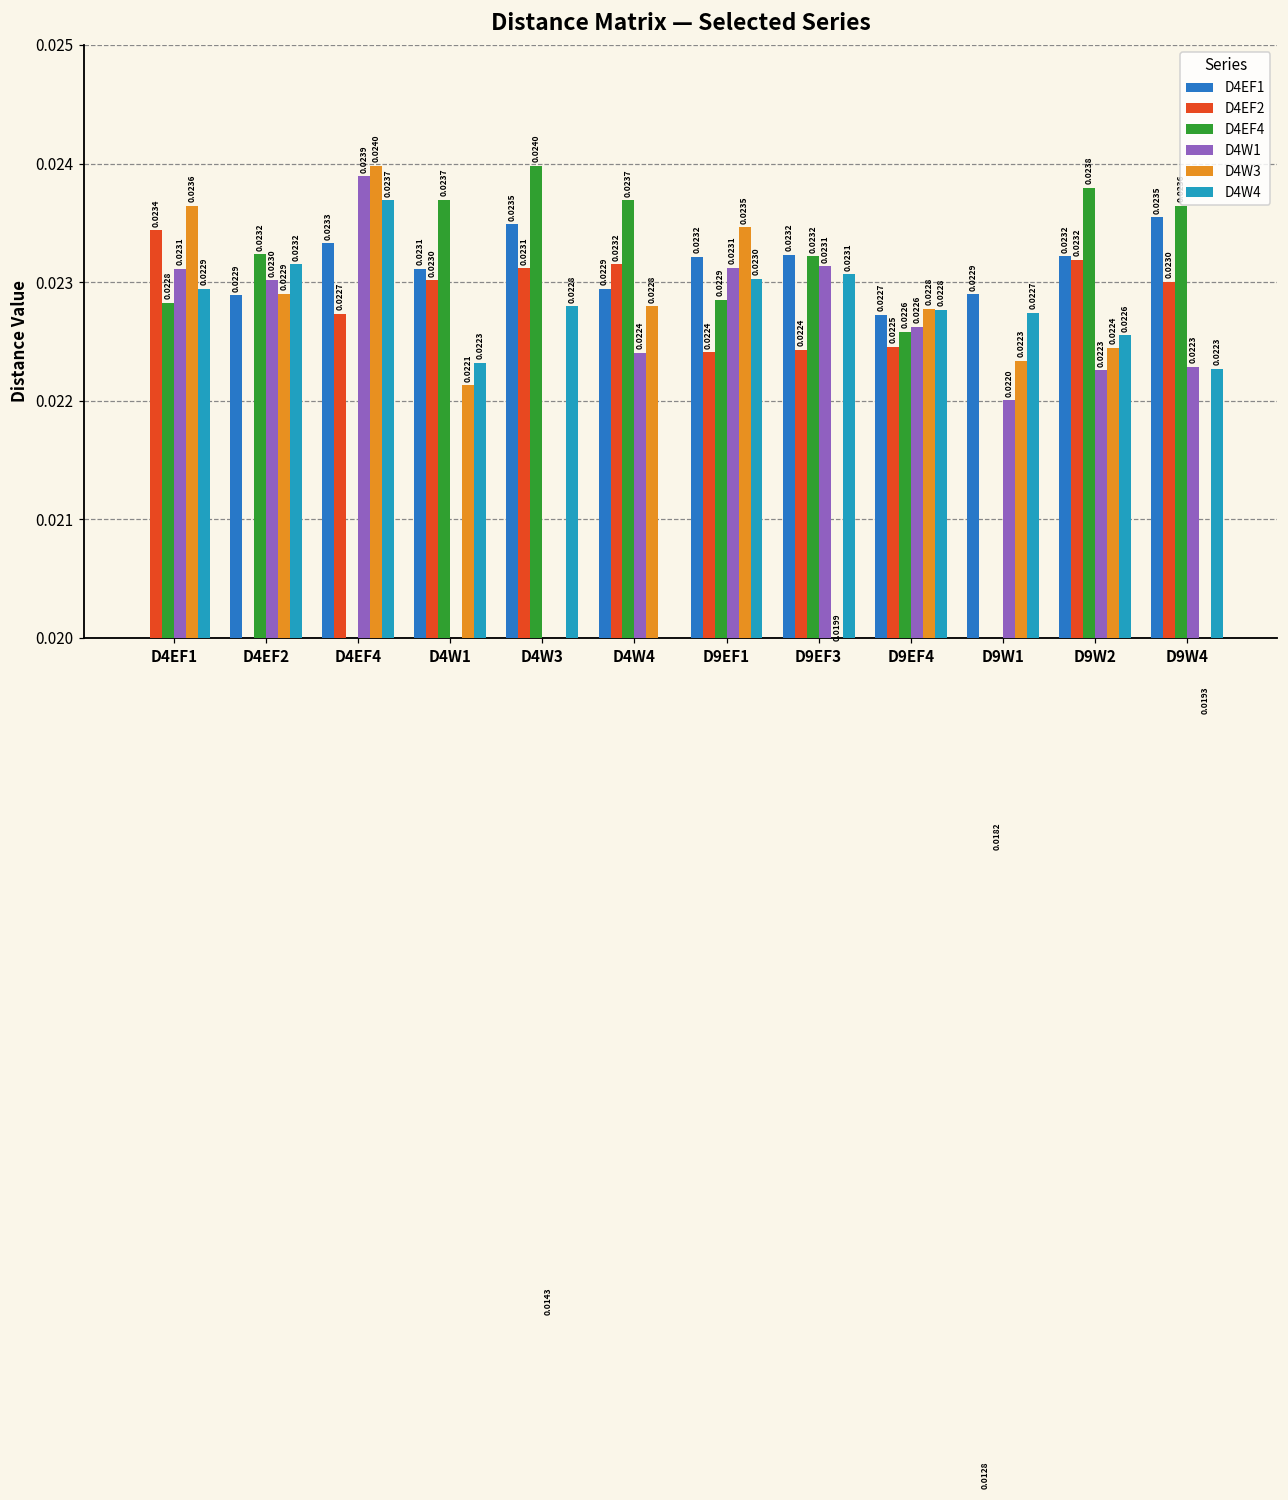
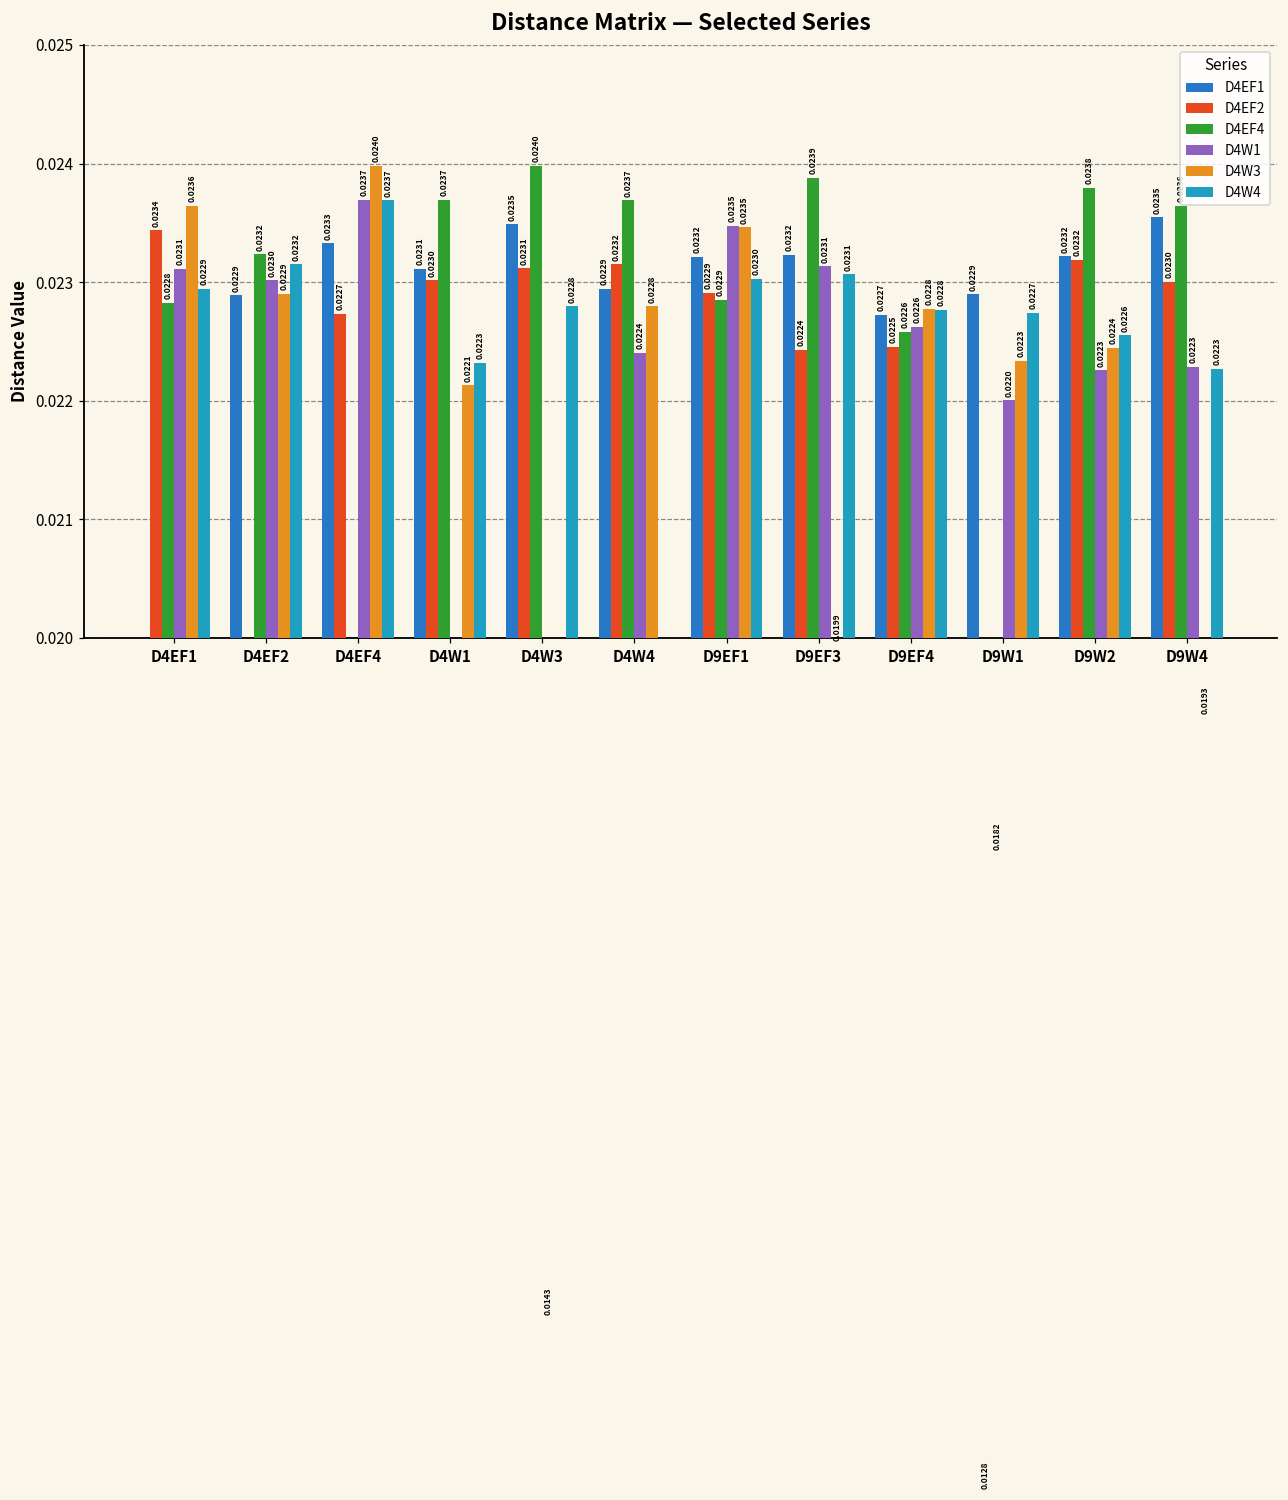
  {
    "D4EF2": {
      "D4EF1": 0.0234,
      "D4EF4": 0.0227,
      "D4W1": 0.0230,
      "D4W3": 0.0231,
      "D4W4": 0.0232,
-     "D9EF1": 0.0224,
+     "D9EF1": 0.0229,
      "D9EF3": 0.0224,
      "D9EF4": 0.0225,
      "D9W2": 0.0232,
      "D9W4": 0.0230
    },
    "D4EF4": {
      "D4EF1": 0.0228,
      "D4EF2": 0.0232,
      "D4W1": 0.0237,
      "D4W3": 0.0240,
      "D4W4": 0.0237,
      "D9EF1": 0.0229,
-     "D9EF3": 0.0232,
+     "D9EF3": 0.0239,
      "D9EF4": 0.0226,
      "D9W2": 0.0238
    },
    "D4W1": {
      "D4EF1": 0.0231,
      "D4EF2": 0.0230,
-     "D4EF4": 0.0239,
+     "D4EF4": 0.0237,
      "D4W4": 0.0224,
-     "D9EF1": 0.0231,
+     "D9EF1": 0.0235,
      "D9EF3": 0.0231,
      "D9EF4": 0.0226,
      "D9W1": 0.0220,
      "D9W2": 0.0223,
      "D9W4": 0.0223
    },
    "D4W3": {
      "D4EF1": 0.0236,
      "D4EF2": 0.0229,
      "D4EF4": 0.0240,
      "D4W1": 0.0221,
      "D4W4": 0.0228,
      "D9EF1": 0.0235,
      "D9EF4": 0.0228,
      "D9W1": 0.0223,
      "D9W2": 0.0224
    }
  }
